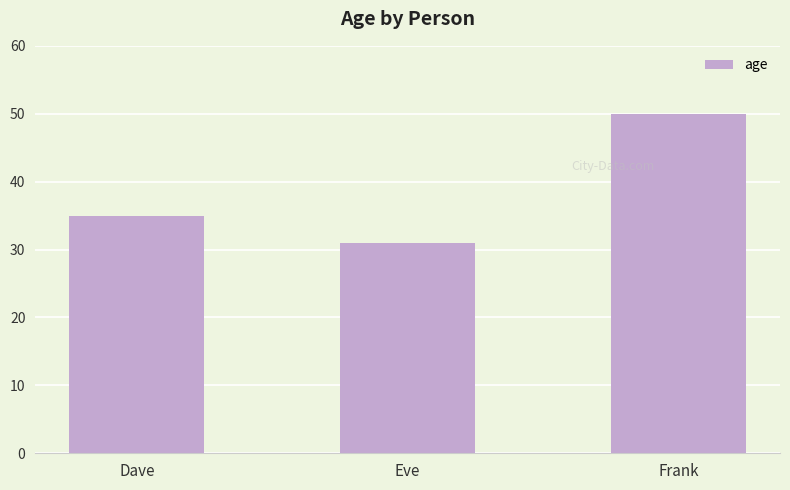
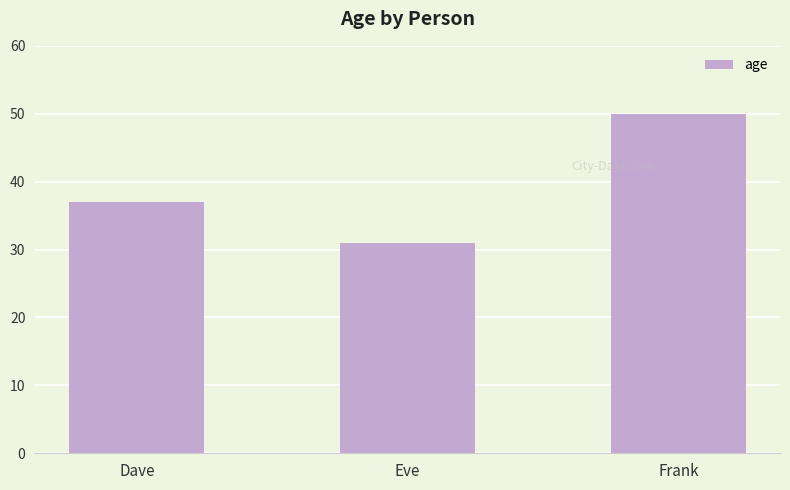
  {
-   "Dave": 35,
+   "Dave": 37,
    "Eve": 31,
    "Frank": 50
  }
